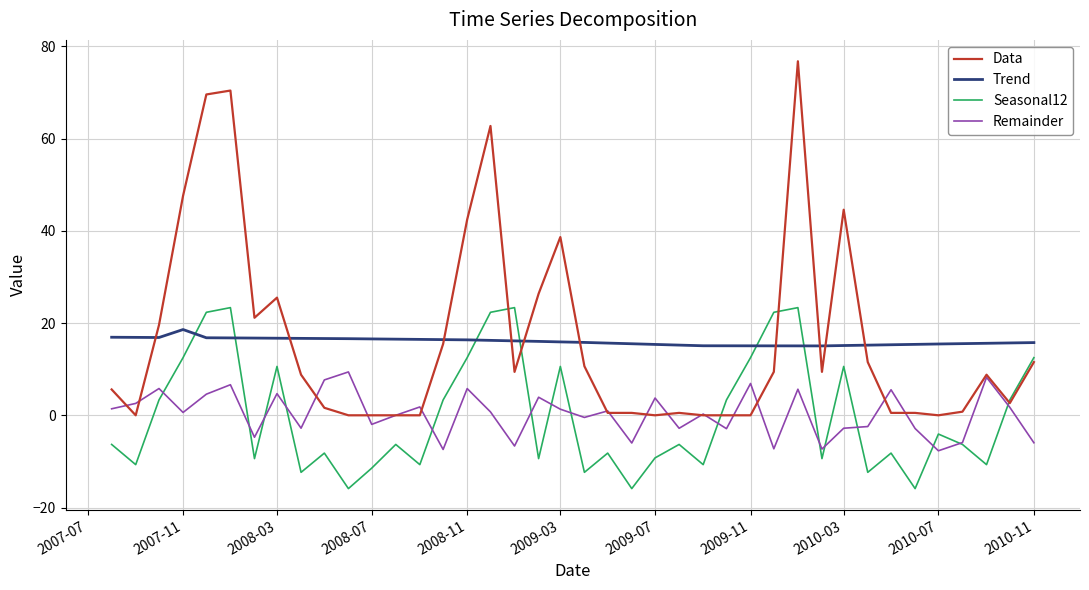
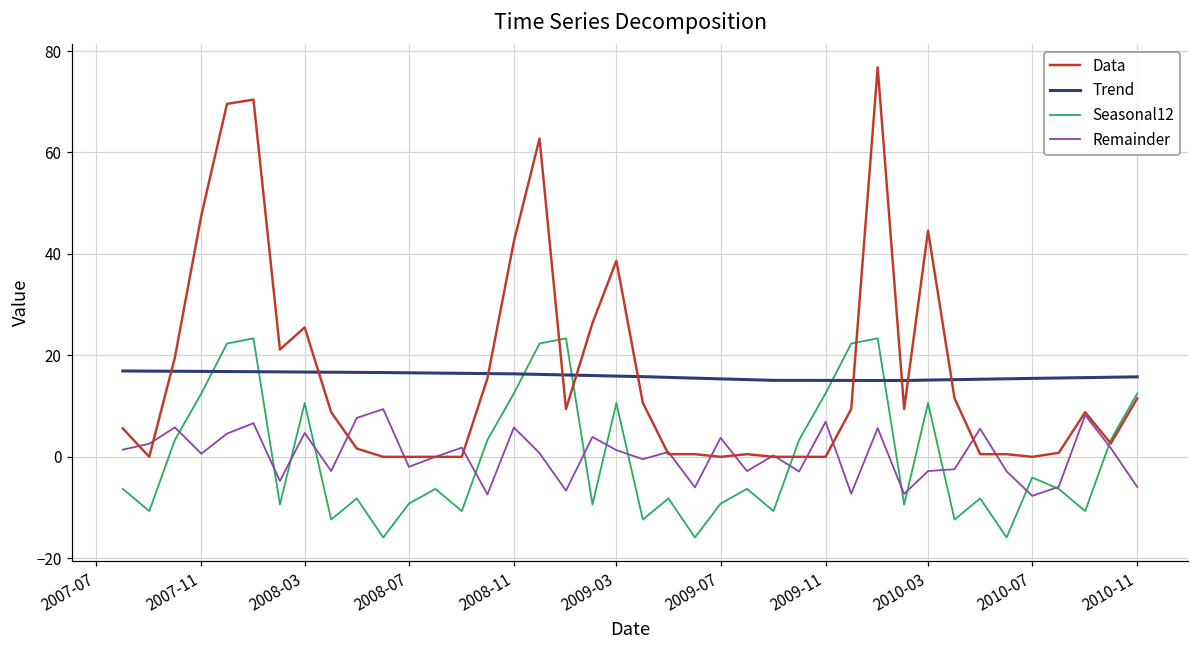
  {
    "Data": {
      "2007-11": 48,
      "2008-03": 26,
      "2008-07": 0,
      "2008-11": 42,
      "2009-03": 39,
      "2009-07": 0,
      "2009-11": 0,
      "2010-03": 45,
      "2010-07": 0,
      "2010-11": 12
    },
    "Trend": {
-     "2007-11": 19,
+     "2007-11": 17,
      "2008-03": 17,
      "2008-07": 17,
      "2008-11": 16,
      "2009-03": 16,
      "2009-07": 15,
      "2009-11": 15,
      "2010-03": 15,
      "2010-07": 15,
      "2010-11": 16
    },
    "Seasonal12": {
      "2007-11": 13,
      "2008-03": 11,
-     "2008-07": -11,
+     "2008-07": -9,
      "2008-11": 13,
      "2009-03": 11,
      "2009-07": -9,
      "2009-11": 13,
      "2010-03": 11,
      "2010-07": -4,
      "2010-11": 13
    },
    "Remainder": {
      "2007-11": 1,
      "2008-03": 5,
      "2008-07": -2,
      "2008-11": 6,
      "2009-03": 1,
      "2009-07": 4,
      "2009-11": 7,
      "2010-03": -3,
      "2010-07": -8,
      "2010-11": -6
    }
  }
